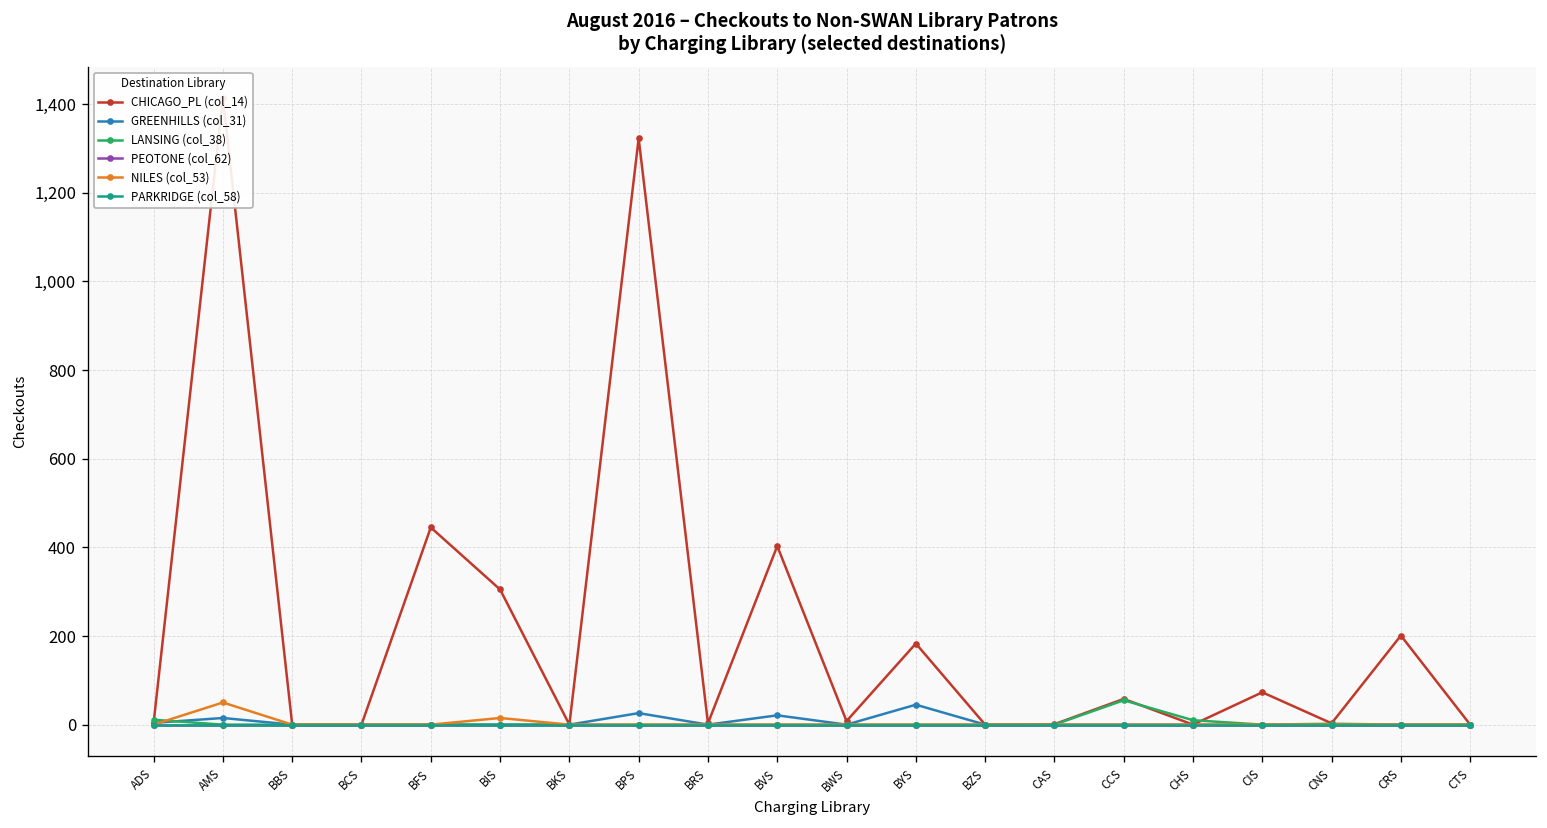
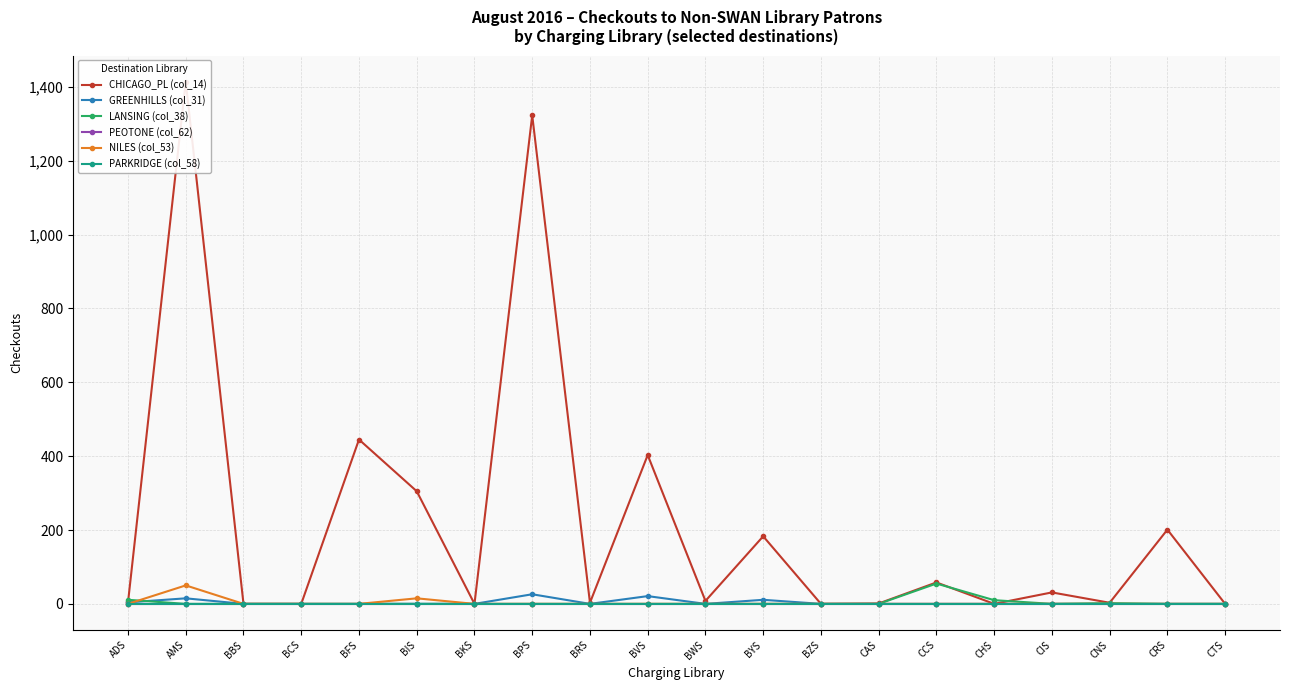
  {
    "CHICAGO_PL (col_14)": {
      "BFS": "450",
      "BIS": "310",
      "BPS": "1,320",
      "BVS": "400",
      "BWS": "10",
      "BYS": "180",
-     "CIS": "70",
+     "CIS": "30",
      "CRS": "200"
    },
    "GREENHILLS (col_31)": {
      "AMS": "20",
      "BPS": "30",
      "BVS": "20",
-     "BYS": "50"
+     "BYS": "10"
    },
    "NILES (col_53)": {
      "AMS": "50",
      "BIS": "20"
    }
  }
